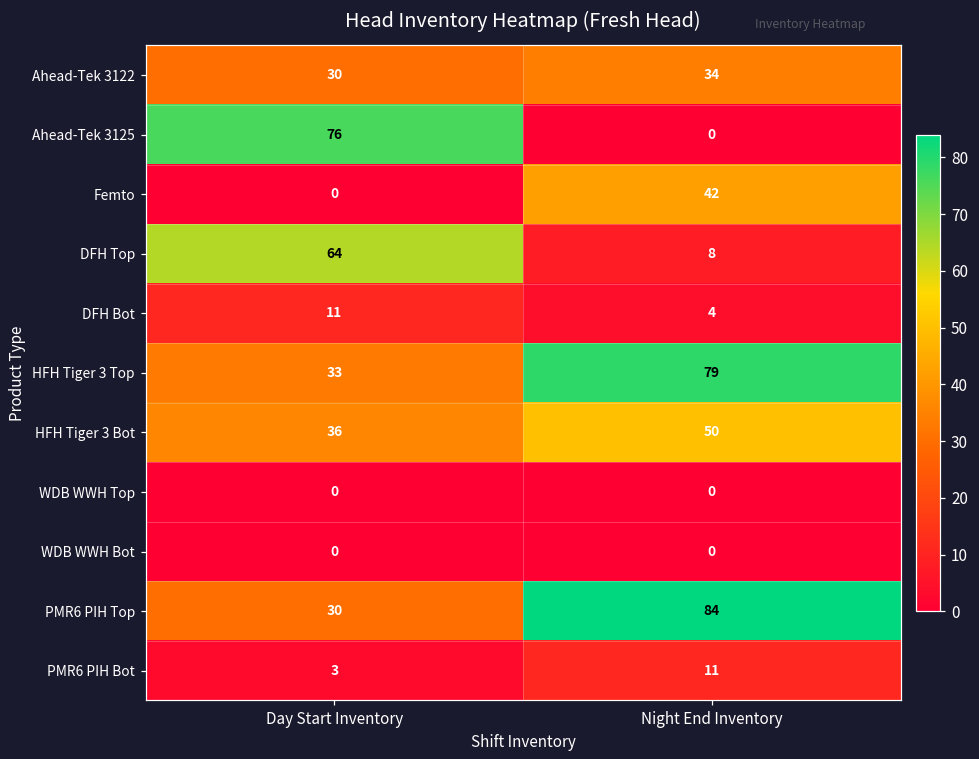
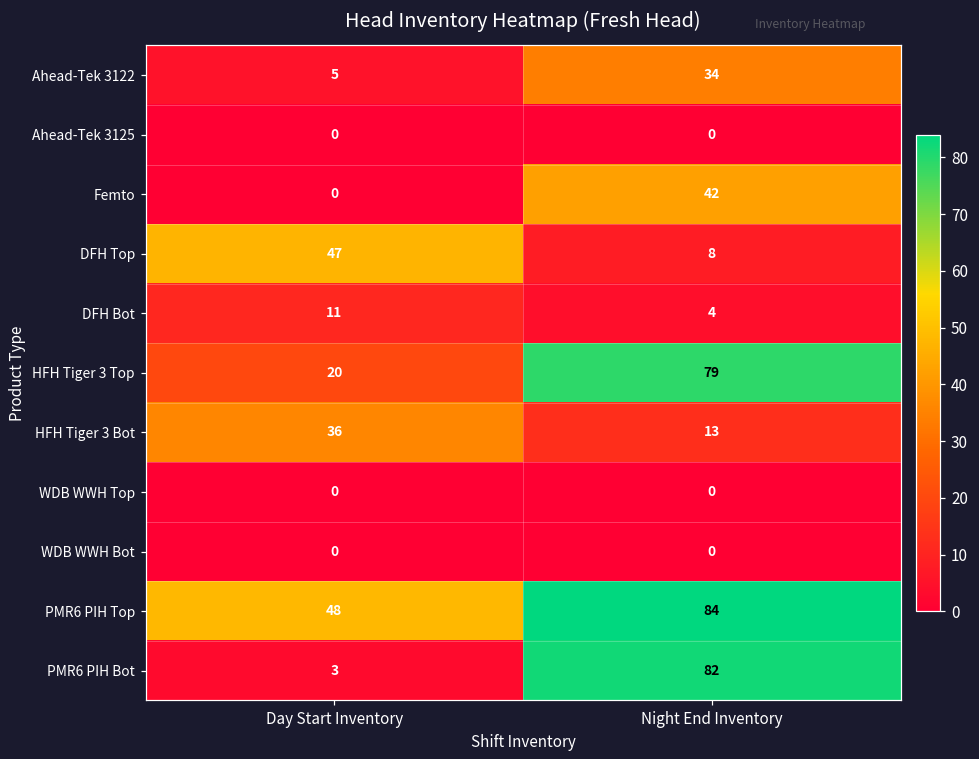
  {
    "Ahead-Tek 3122": {
-     "Day Start Inventory": 30,
+     "Day Start Inventory": 5,
      "Night End Inventory": 34
    },
    "Ahead-Tek 3125": {
-     "Day Start Inventory": 76,
+     "Day Start Inventory": 0,
      "Night End Inventory": 0
    },
    "Femto": {
      "Day Start Inventory": 0,
      "Night End Inventory": 42
    },
    "DFH Top": {
-     "Day Start Inventory": 64,
+     "Day Start Inventory": 47,
      "Night End Inventory": 8
    },
    "DFH Bot": {
      "Day Start Inventory": 11,
      "Night End Inventory": 4
    },
    "HFH Tiger 3 Top": {
-     "Day Start Inventory": 33,
+     "Day Start Inventory": 20,
      "Night End Inventory": 79
    },
    "HFH Tiger 3 Bot": {
      "Day Start Inventory": 36,
-     "Night End Inventory": 50
+     "Night End Inventory": 13
    },
    "WDB WWH Top": {
      "Day Start Inventory": 0,
      "Night End Inventory": 0
    },
    "WDB WWH Bot": {
      "Day Start Inventory": 0,
      "Night End Inventory": 0
    },
    "PMR6 PIH Top": {
-     "Day Start Inventory": 30,
+     "Day Start Inventory": 48,
      "Night End Inventory": 84
    },
    "PMR6 PIH Bot": {
      "Day Start Inventory": 3,
-     "Night End Inventory": 11
+     "Night End Inventory": 82
    }
  }
